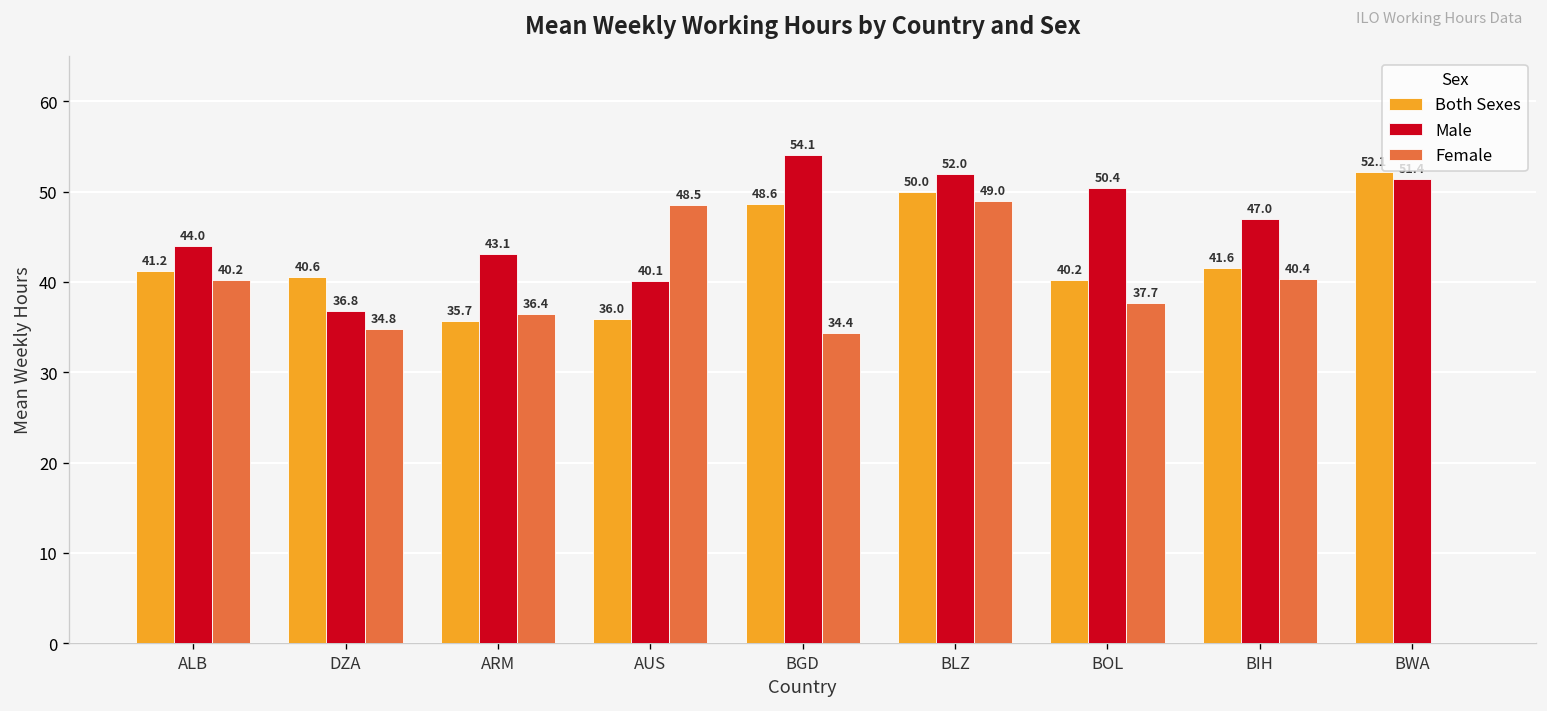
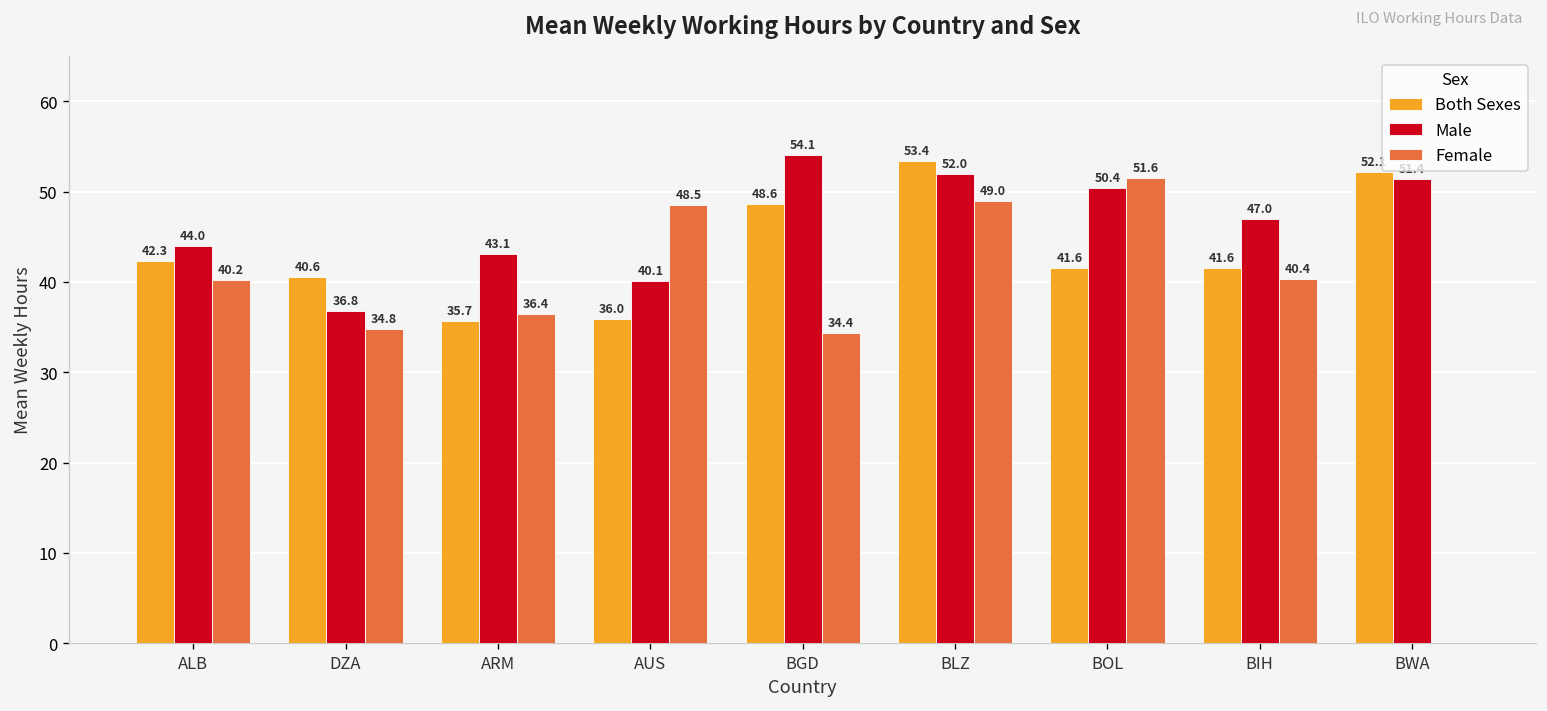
  {
    "Both Sexes": {
-     "ALB": 41.2,
+     "ALB": 42.3,
      "DZA": 40.6,
      "ARM": 35.7,
      "AUS": 36.0,
      "BGD": 48.6,
-     "BLZ": 50.0,
-     "BOL": 40.2,
+     "BLZ": 53.4,
+     "BOL": 41.6,
      "BIH": 41.6
    },
    "Male": {
      "ALB": 44.0,
      "DZA": 36.8,
      "ARM": 43.1,
      "AUS": 40.1,
      "BGD": 54.1,
      "BLZ": 52.0,
      "BOL": 50.4,
      "BIH": 47.0
    },
    "Female": {
      "ALB": 40.2,
      "DZA": 34.8,
      "ARM": 36.4,
      "AUS": 48.5,
      "BGD": 34.4,
      "BLZ": 49.0,
-     "BOL": 37.7,
+     "BOL": 51.6,
      "BIH": 40.4
    }
  }
